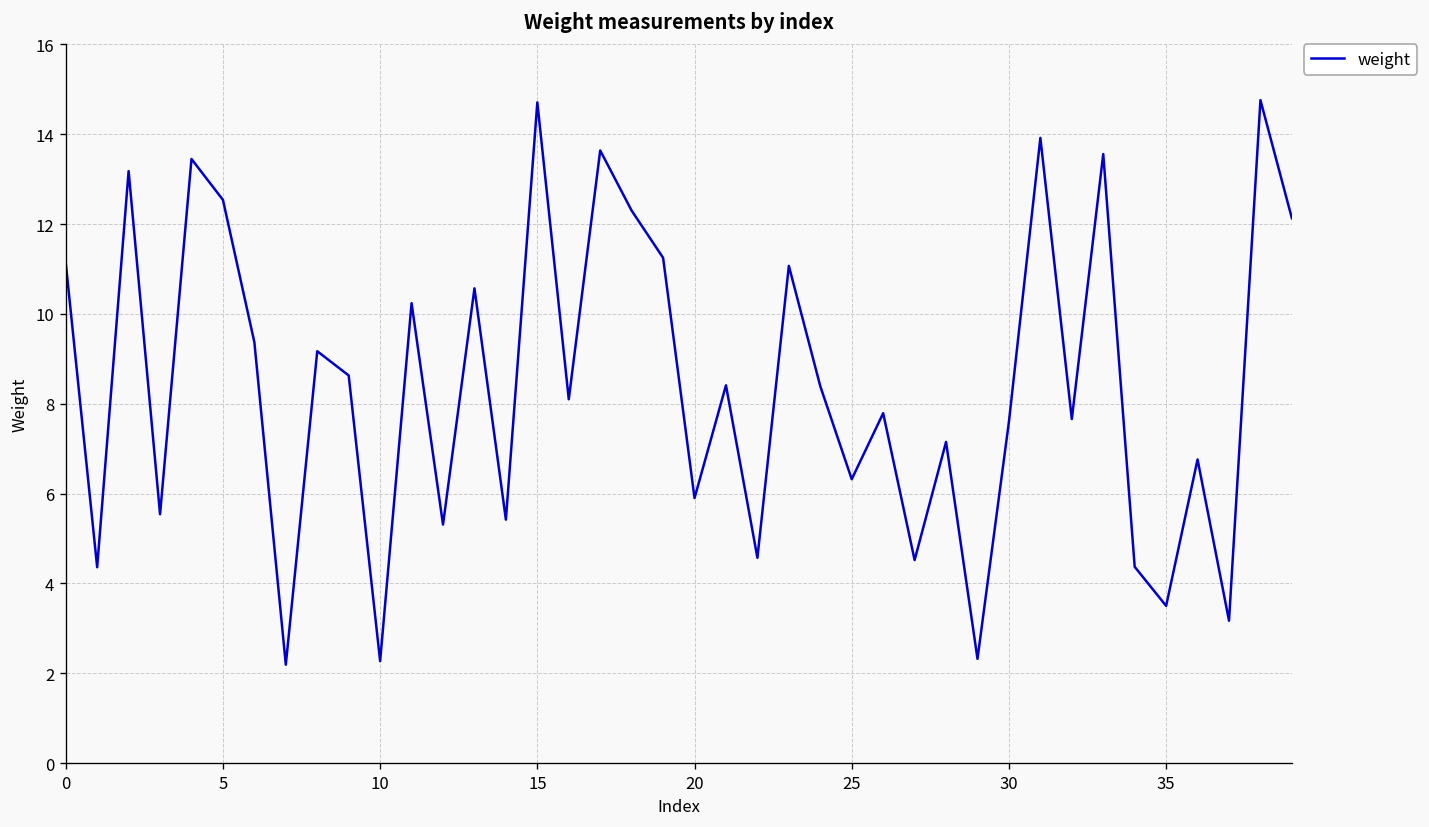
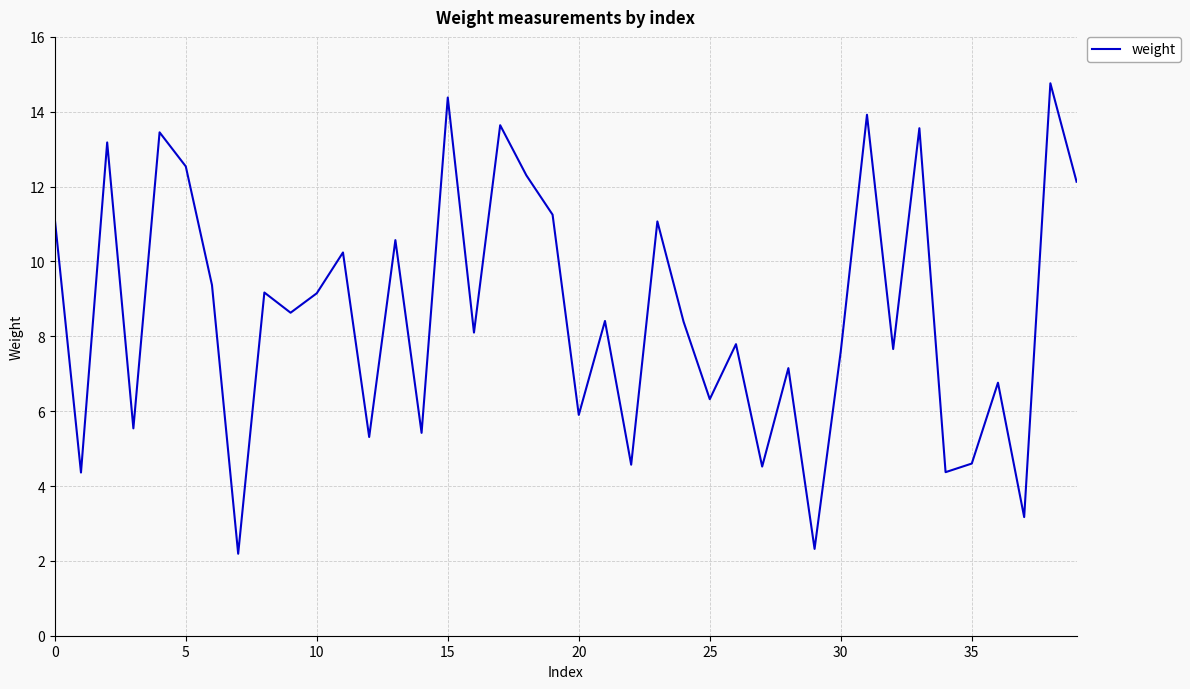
  {
    "0": 11.1,
    "5": 12.5,
-   "10": 2.3,
-   "15": 14.7,
+   "10": 9.2,
+   "15": 14.4,
    "20": 5.9,
    "25": 6.3,
    "30": 7.6,
-   "35": 3.5
+   "35": 4.6
  }
